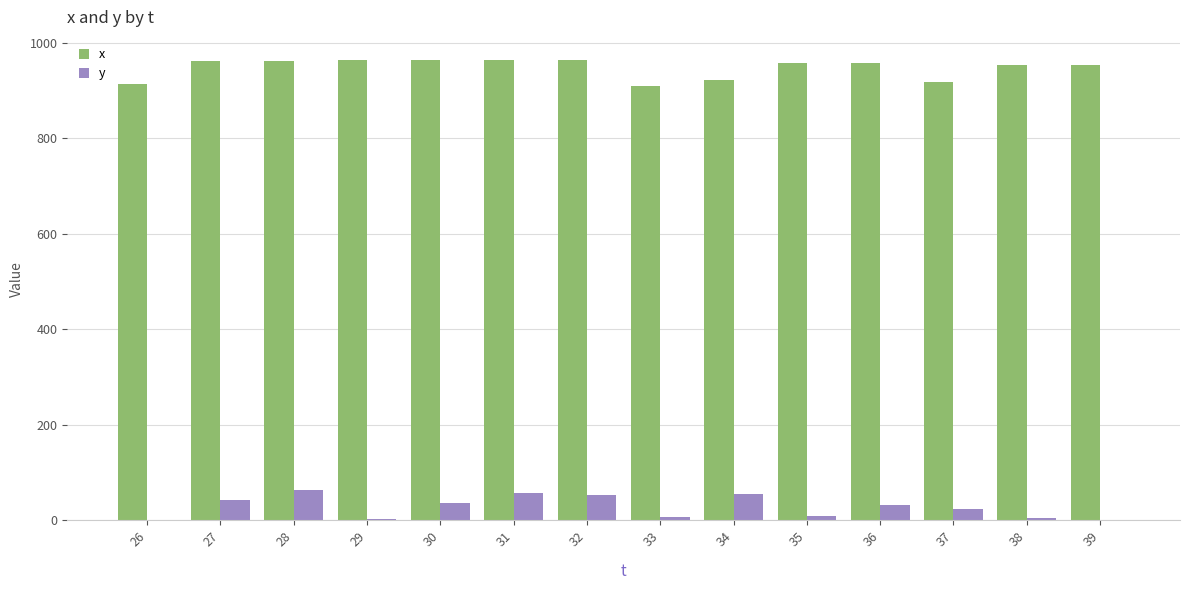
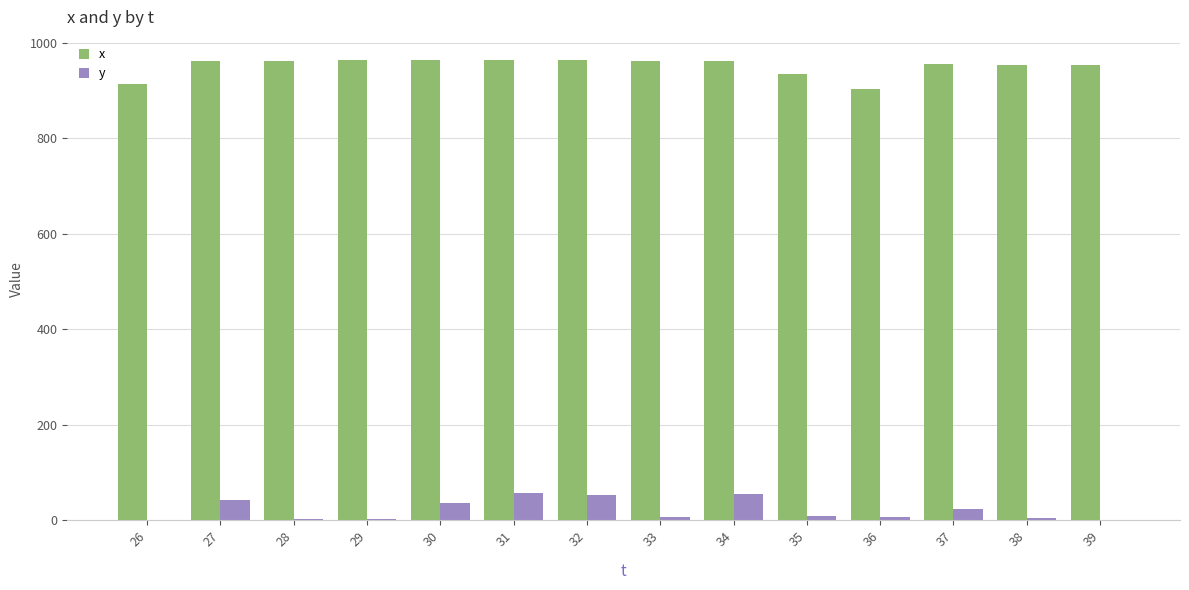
  {
    "x": {
      "26": 910,
      "27": 960,
      "28": 960,
      "29": 960,
      "30": 960,
      "31": 960,
      "32": 960,
-     "33": 910,
-     "34": 920,
-     "35": 960,
-     "36": 960,
-     "37": 920,
+     "33": 960,
+     "34": 960,
+     "35": 940,
+     "36": 900,
+     "37": 960,
      "38": 950,
      "39": 950
    },
    "y": {
      "26": 0,
      "27": 40,
-     "28": 60,
+     "28": 0,
      "30": 40,
      "31": 60,
      "32": 50,
      "33": 10,
      "34": 50,
      "35": 10,
-     "36": 30,
+     "36": 10,
      "37": 20
    }
  }
